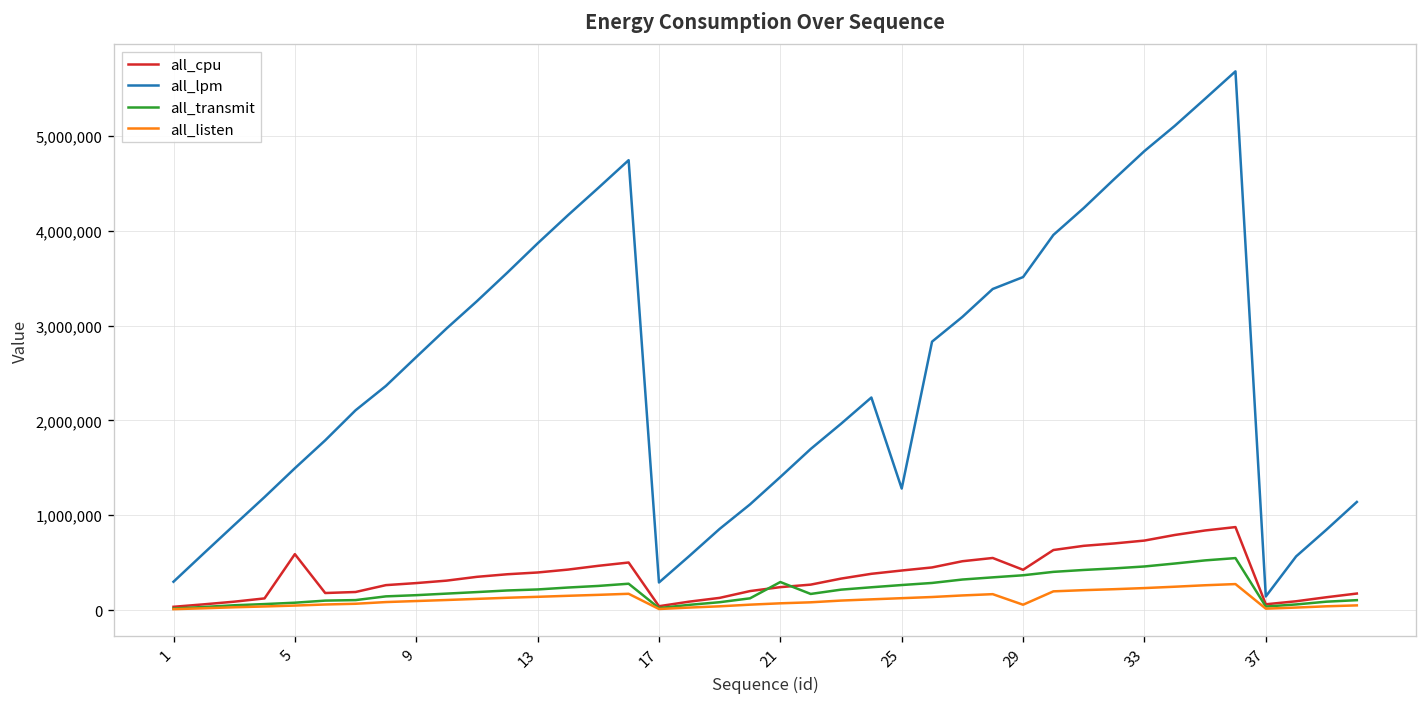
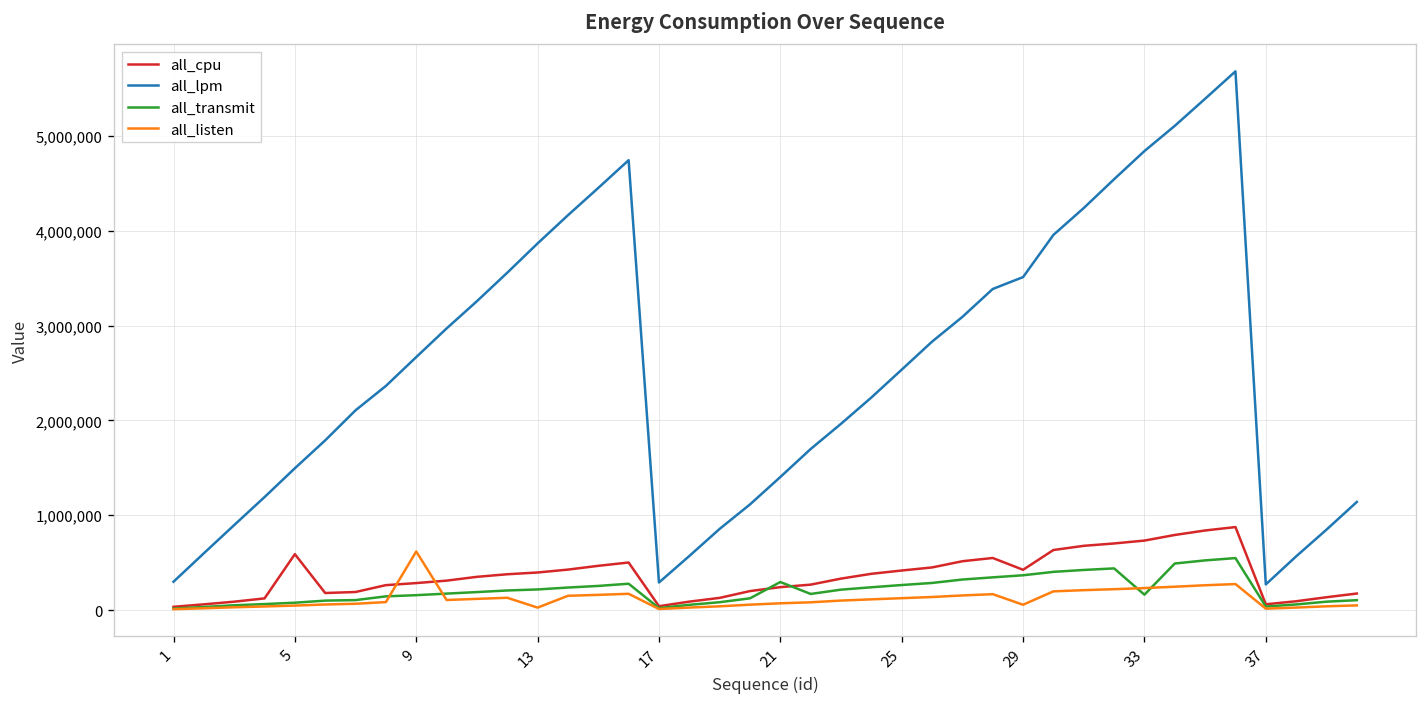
  {
    "all_cpu": {
      "5": "600,000",
      "9": "300,000",
      "13": "400,000",
      "21": "200,000",
      "25": "400,000",
      "29": "400,000",
      "33": "700,000"
    },
    "all_lpm": {
      "1": "300,000",
      "5": "1,500,000",
      "9": "2,700,000",
      "13": "3,900,000",
      "17": "300,000",
      "21": "1,400,000",
-     "25": "1,300,000",
+     "25": "2,500,000",
      "29": "3,500,000",
      "33": "4,800,000",
-     "37": "100,000"
+     "37": "300,000"
    },
    "all_transmit": {
      "9": "200,000",
      "13": "200,000",
      "21": "300,000",
      "25": "300,000",
      "29": "400,000",
-     "33": "500,000"
+     "33": "200,000"
    },
    "all_listen": {
-     "9": "100,000",
-     "13": "100,000",
+     "9": "600,000",
+     "13": "0",
      "21": "100,000",
      "25": "100,000",
      "29": "100,000",
      "33": "200,000"
    }
  }
